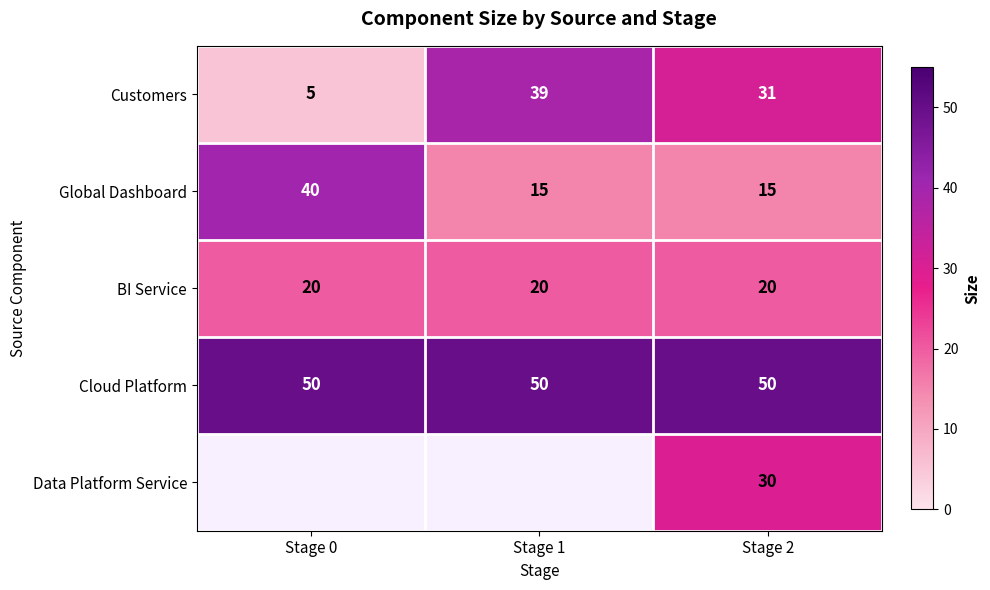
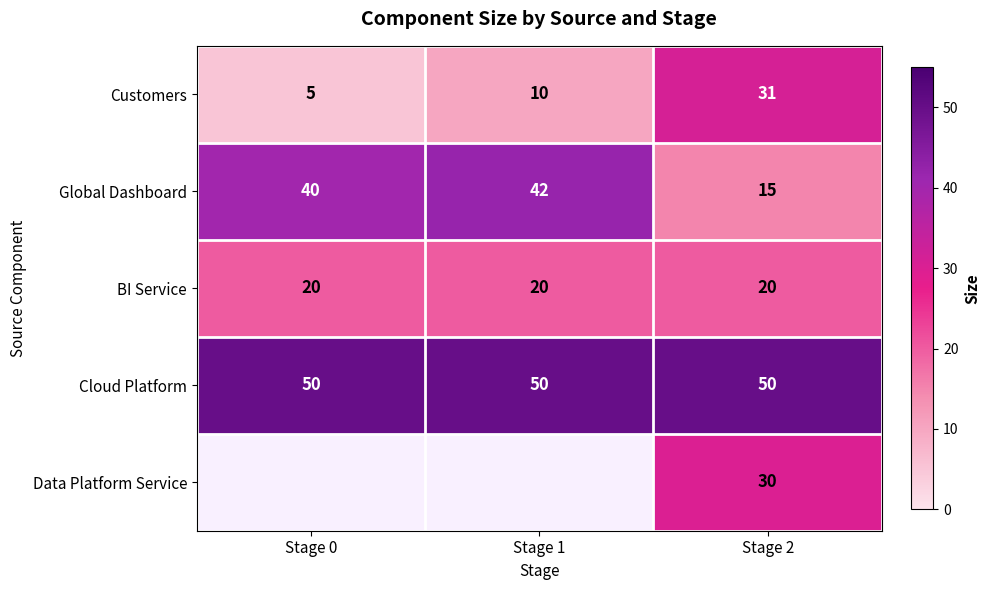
  {
    "Customers": {
      "Stage 0": 5,
-     "Stage 1": 39,
+     "Stage 1": 10,
      "Stage 2": 31
    },
    "Global Dashboard": {
      "Stage 0": 40,
-     "Stage 1": 15,
+     "Stage 1": 42,
      "Stage 2": 15
    },
    "BI Service": {
      "Stage 0": 20,
      "Stage 1": 20,
      "Stage 2": 20
    },
    "Cloud Platform": {
      "Stage 0": 50,
      "Stage 1": 50,
      "Stage 2": 50
    },
    "Data Platform Service": {
      "Stage 2": 30
    }
  }
